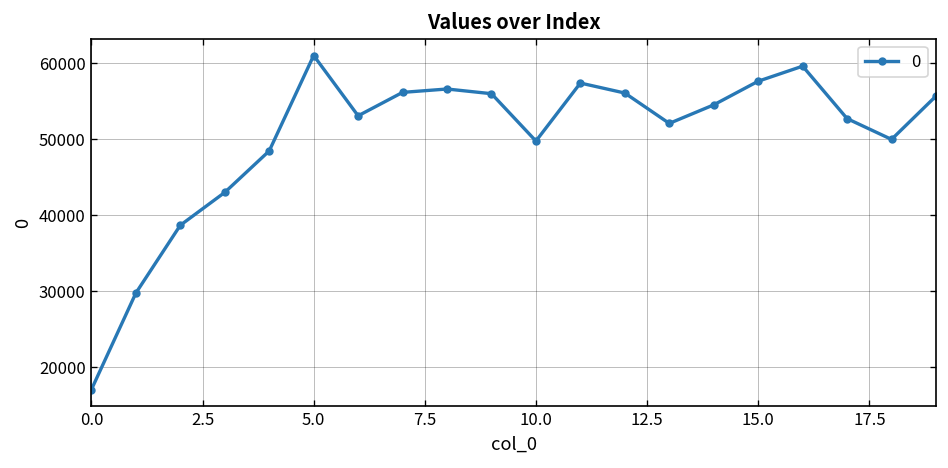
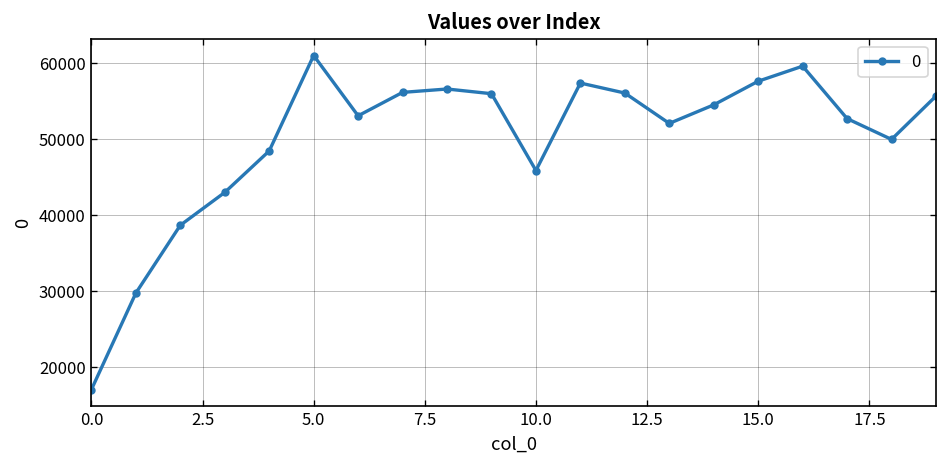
  {
    "0.0": 17000,
    "5.0": 61000,
-   "10.0": 50000,
+   "10.0": 46000,
    "15.0": 58000
  }
